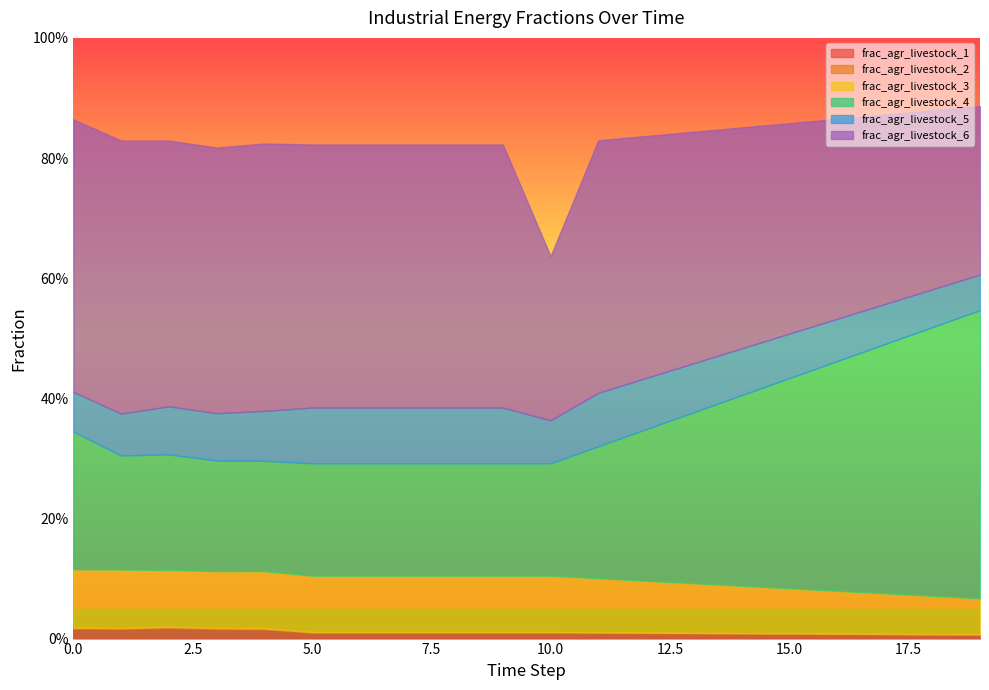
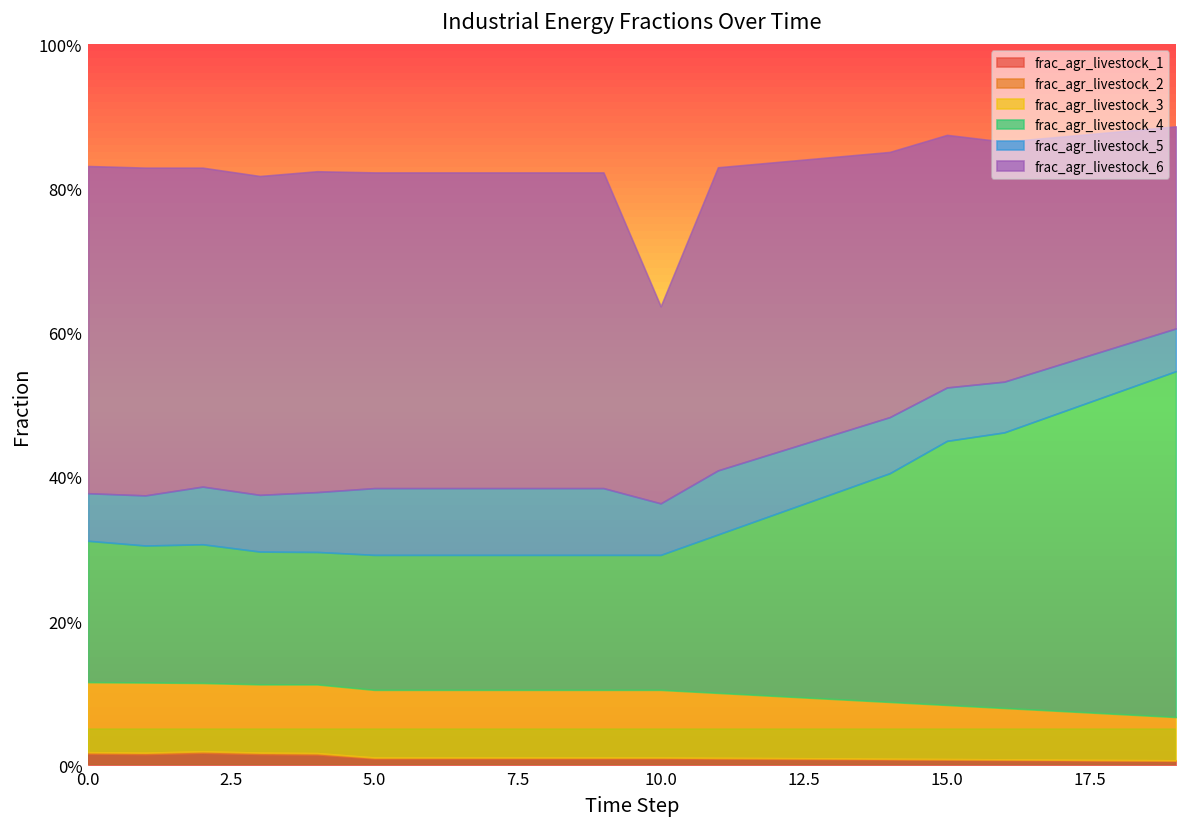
  {
    "frac_agr_livestock_3": {
      "0.0": "10%",
      "5.0": "9%",
      "10.0": "9%",
      "15.0": "8%"
    },
    "frac_agr_livestock_4": {
-     "0.0": "23%",
+     "0.0": "20%",
      "5.0": "19%",
      "10.0": "19%",
-     "15.0": "35%"
+     "15.0": "37%"
    },
    "frac_agr_livestock_5": {
      "0.0": "7%",
      "5.0": "9%",
      "10.0": "7%",
      "15.0": "7%"
    },
    "frac_agr_livestock_6": {
      "0.0": "45%",
      "5.0": "44%",
      "10.0": "27%",
      "15.0": "35%"
    }
  }
